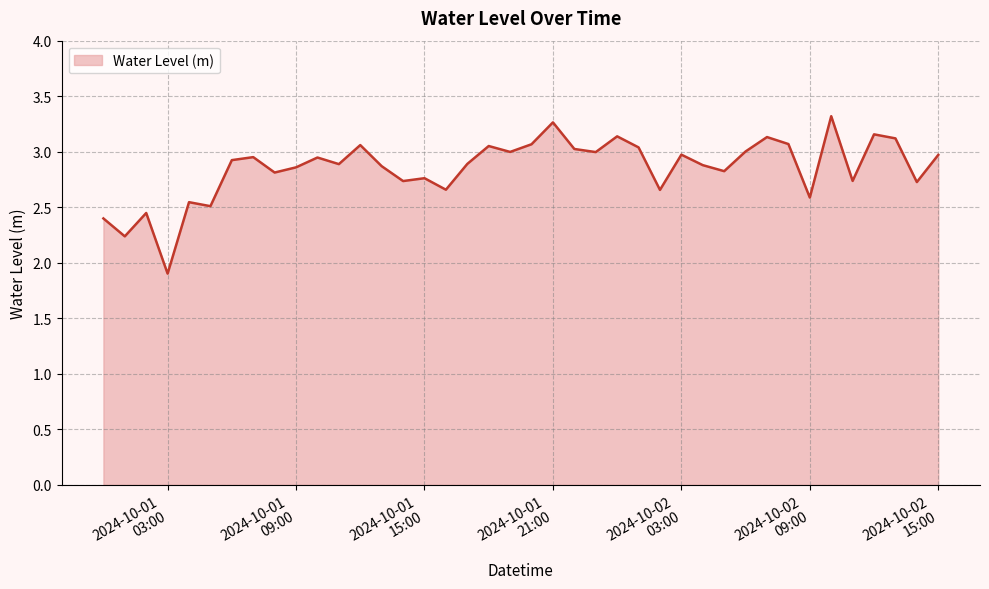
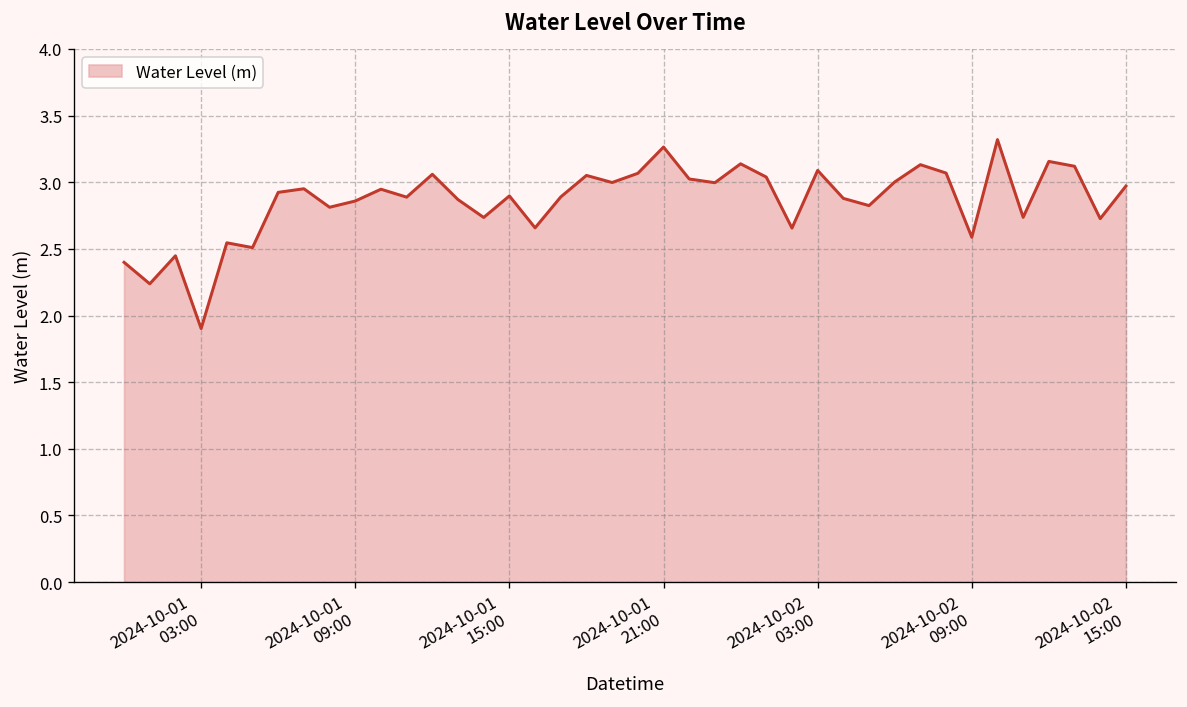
  {
    "2024-10-01 03:00": 1.90,
    "2024-10-01 09:00": 2.86,
-   "2024-10-01 15:00": 2.76,
+   "2024-10-01 15:00": 2.90,
    "2024-10-01 21:00": 3.26,
-   "2024-10-02 03:00": 2.97,
+   "2024-10-02 03:00": 3.09,
    "2024-10-02 09:00": 2.59,
    "2024-10-02 15:00": 2.97
  }
